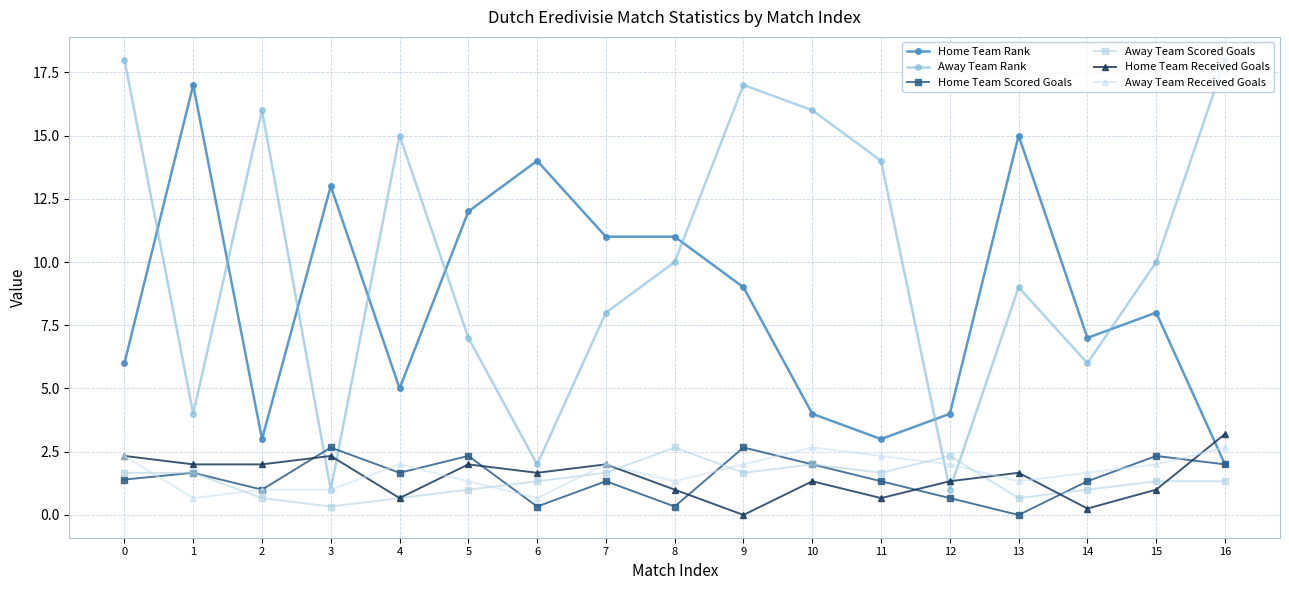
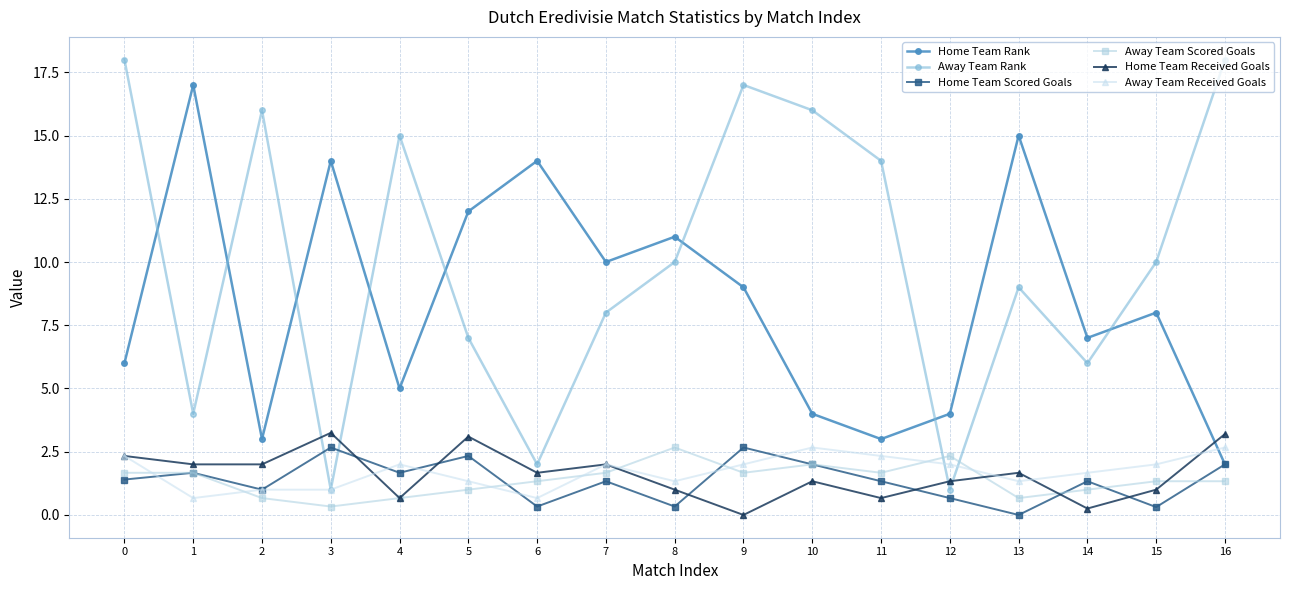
  {
    "Home Team Rank": {
      "0": 6,
      "1": 17,
      "2": 3,
-     "3": 13,
+     "3": 14,
      "4": 5,
      "5": 12,
      "6": 14,
-     "7": 11,
+     "7": 10,
      "8": 11,
      "9": 9,
      "10": 4,
      "11": 3,
      "12": 4,
      "13": 15,
      "14": 7,
      "15": 8
    },
    "Home Team Scored Goals": {
      "0": 1.4,
      "3": 2.7,
      "4": 1.7,
      "5": 2.3,
      "6": 0.3,
      "7": 1.3,
      "8": 0.3,
      "9": 2.7,
      "11": 1.3,
      "12": 0.7,
      "13": 0.0,
      "14": 1.3,
-     "15": 2.3
+     "15": 0.3
    },
    "Home Team Received Goals": {
      "1": 2.0,
      "2": 2.0,
-     "3": 2.3,
-     "5": 2.0,
+     "3": 3.2,
+     "5": 3.1,
      "6": 1.7,
      "8": 1.0,
      "9": 0.0,
      "10": 1.3,
      "11": 0.7,
      "12": 1.3,
      "13": 1.7,
      "14": 0.3,
      "15": 1.0,
      "16": 3.2
    }
  }
